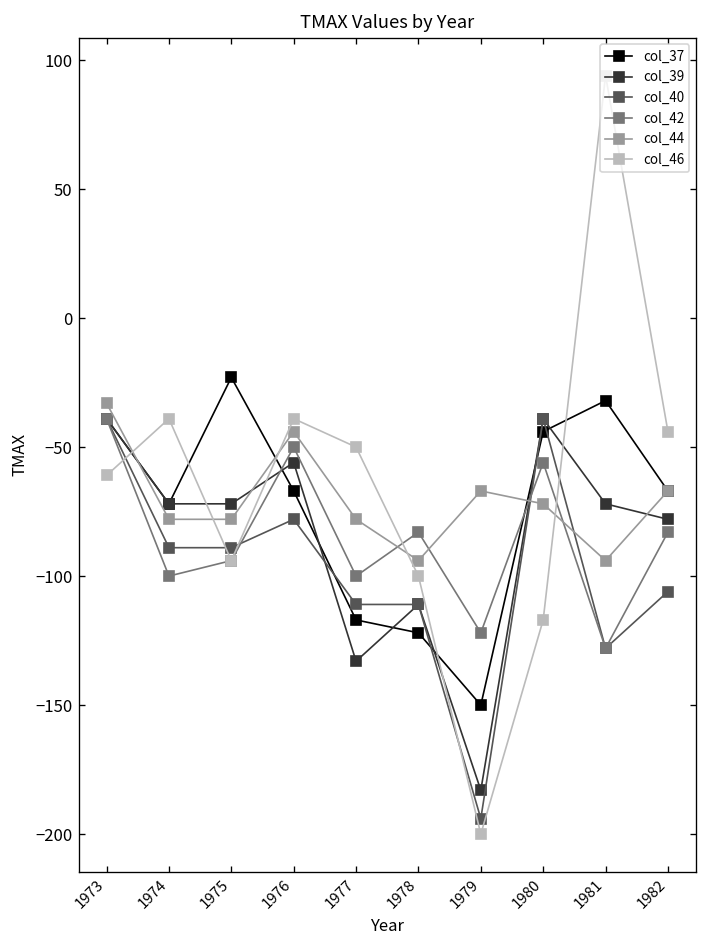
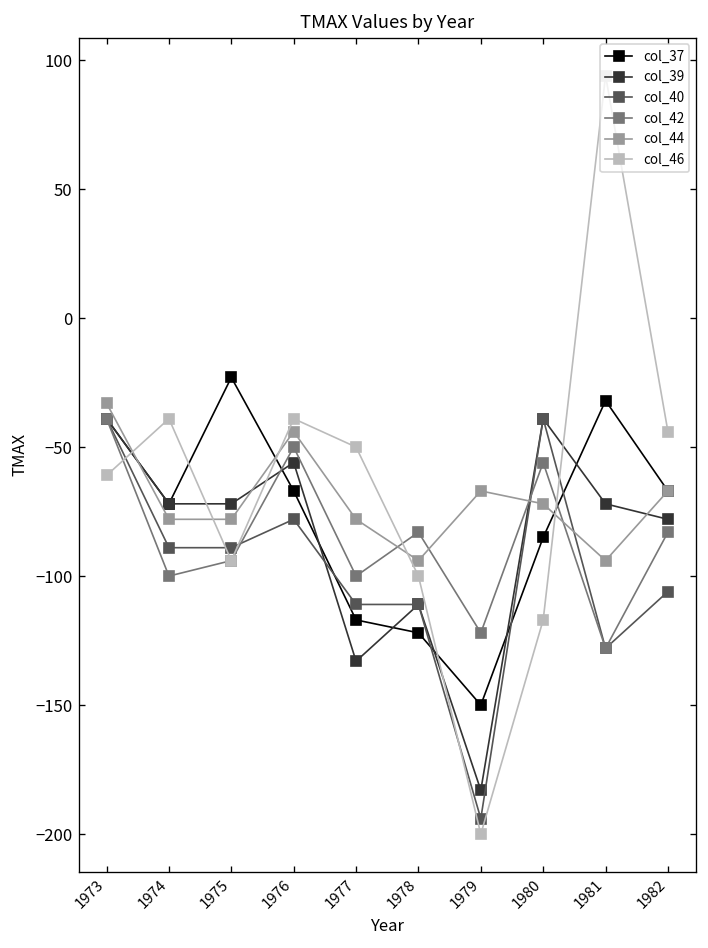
  {
    "col_37": {
      "1975": -23,
      "1976": -67,
      "1977": -117,
      "1978": -122,
      "1979": -150,
-     "1980": -44,
+     "1980": -85,
      "1981": -32
    }
  }
